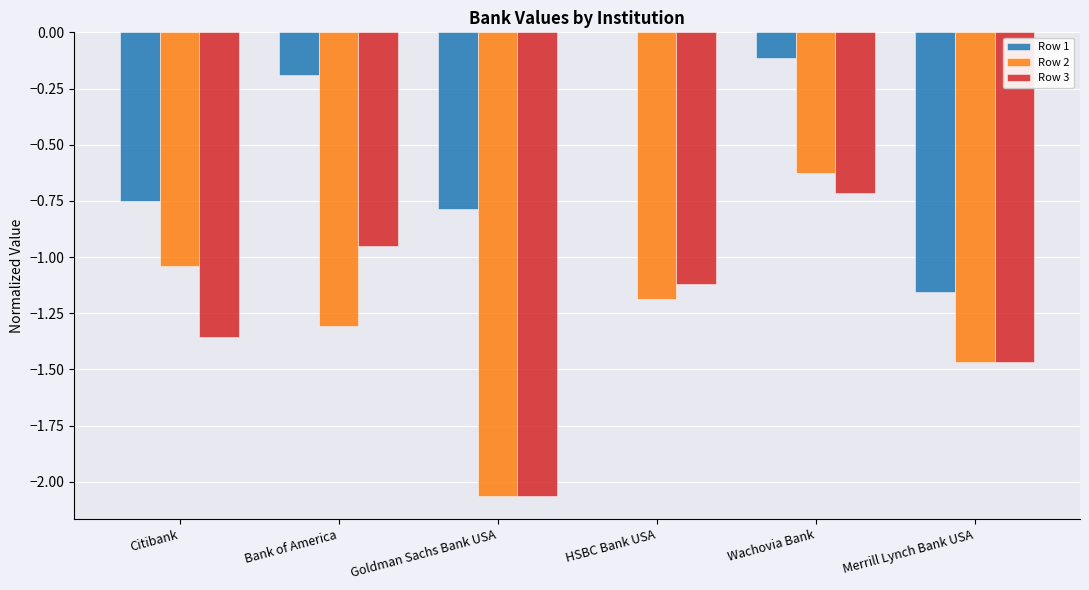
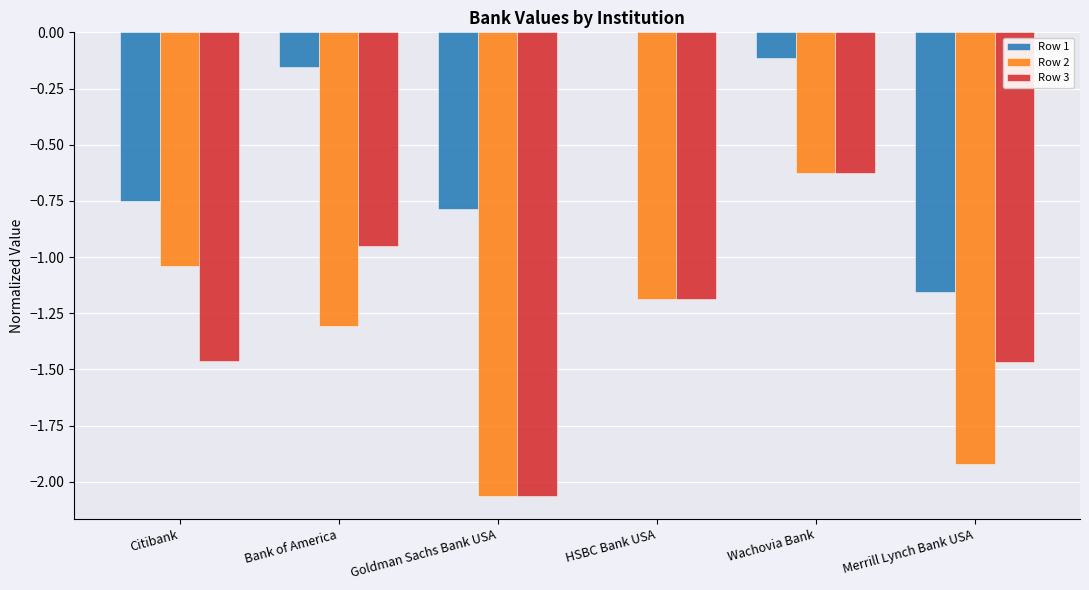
  {
    "Row 1": {
      "Citibank": -0.75,
-     "Bank of America": -0.19,
+     "Bank of America": -0.15,
      "Goldman Sachs Bank USA": -0.79,
      "HSBC Bank USA": 0.00,
      "Wachovia Bank": -0.11,
      "Merrill Lynch Bank USA": -1.16
    },
    "Row 2": {
      "Citibank": -1.04,
      "Bank of America": -1.31,
      "Goldman Sachs Bank USA": -2.06,
      "HSBC Bank USA": -1.18,
      "Wachovia Bank": -0.62,
-     "Merrill Lynch Bank USA": -1.47
+     "Merrill Lynch Bank USA": -1.92
    },
    "Row 3": {
-     "Citibank": -1.35,
+     "Citibank": -1.46,
      "Bank of America": -0.95,
      "Goldman Sachs Bank USA": -2.06,
-     "HSBC Bank USA": -1.12,
-     "Wachovia Bank": -0.71,
+     "HSBC Bank USA": -1.18,
+     "Wachovia Bank": -0.62,
      "Merrill Lynch Bank USA": -1.47
    }
  }
